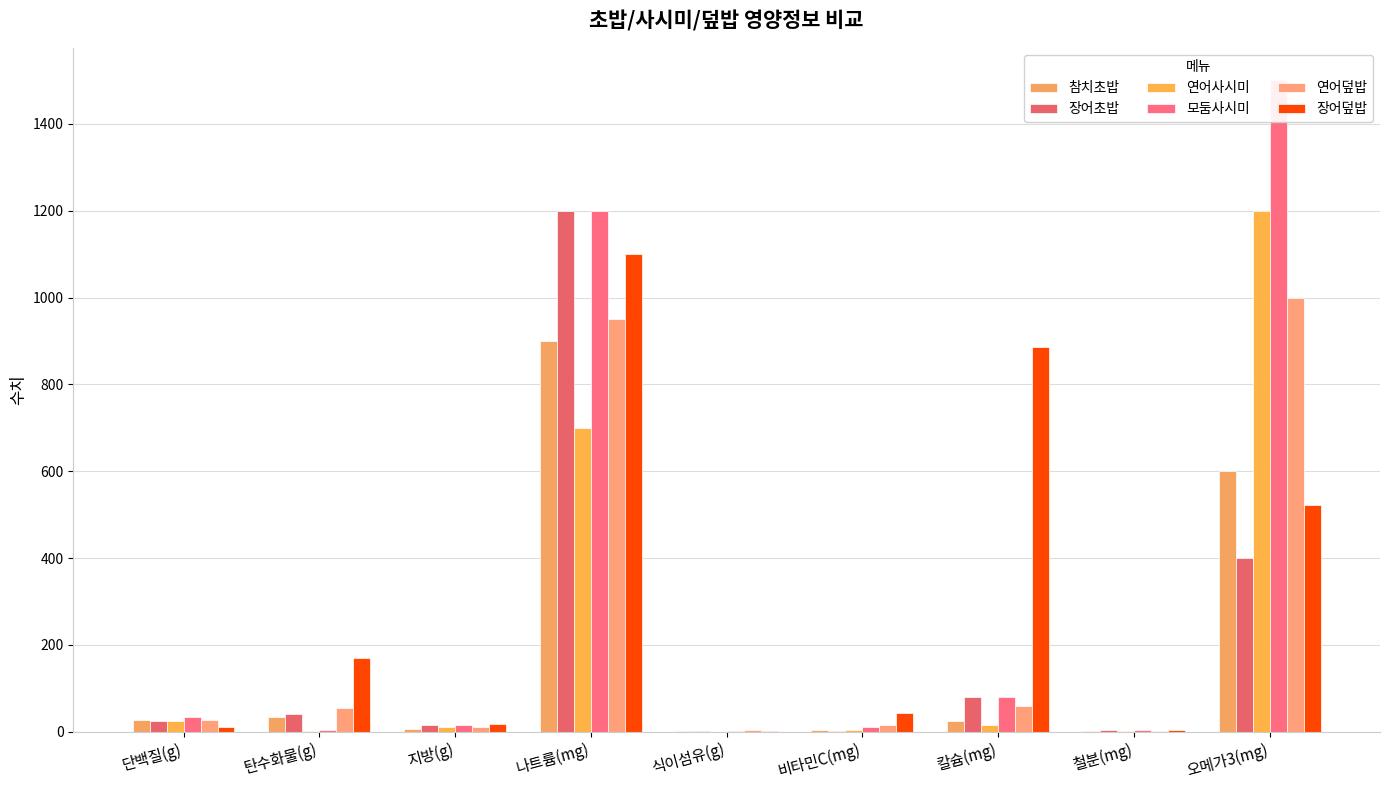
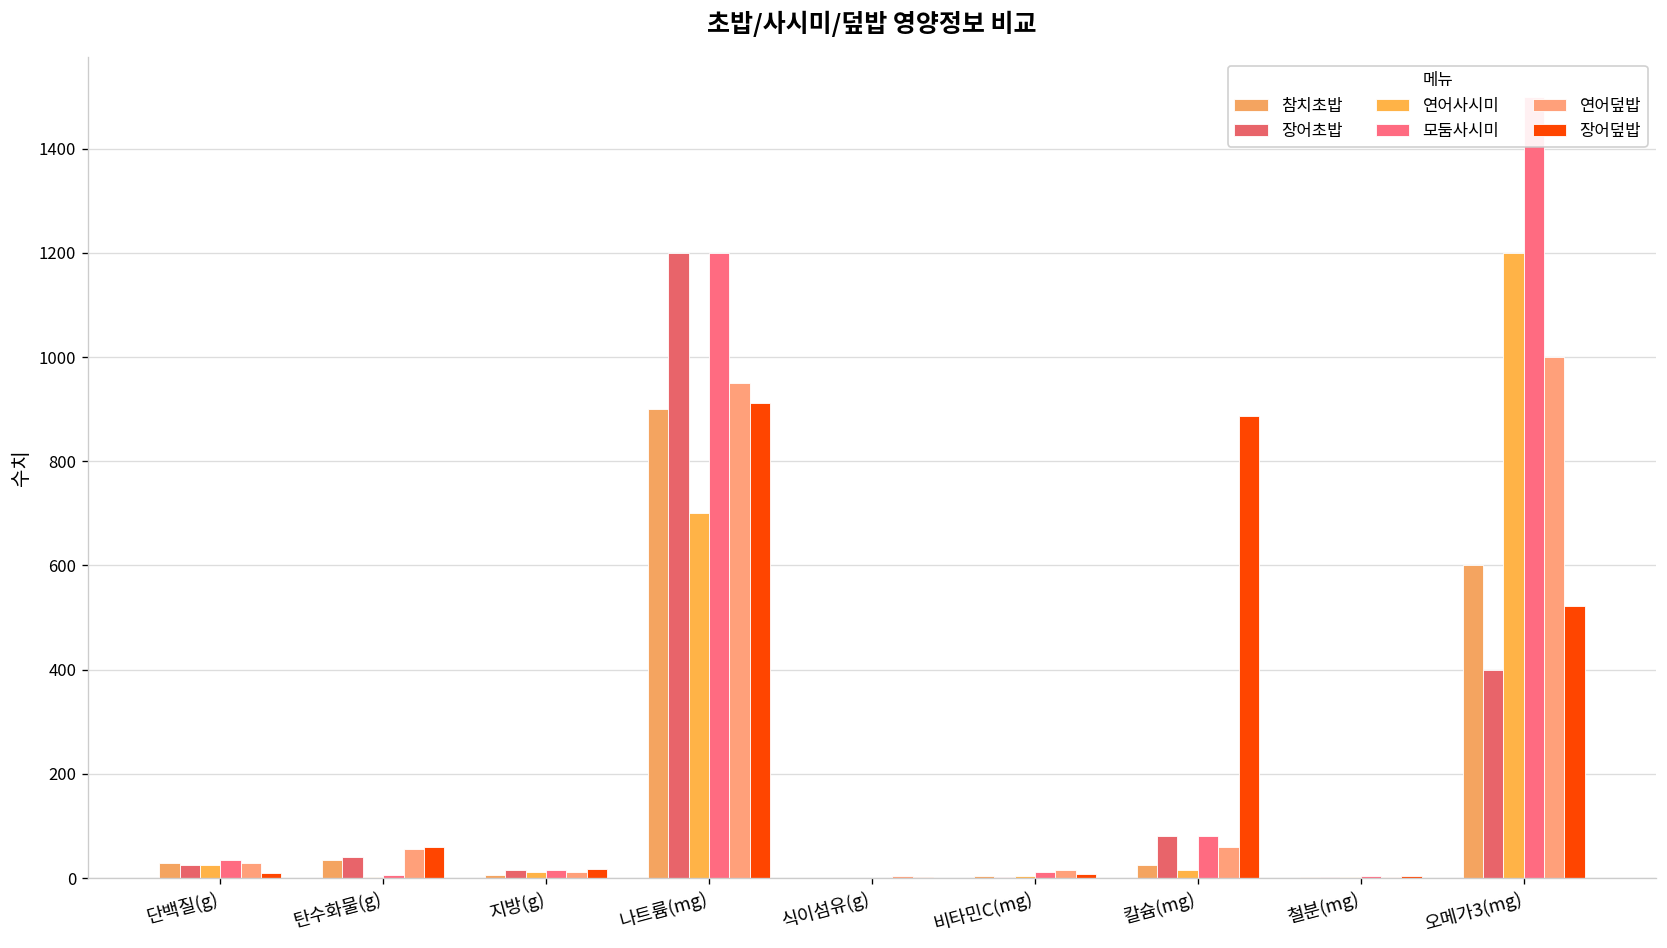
  {
    "장어덮밥": {
      "단백질(g)": 10,
-     "탄수화물(g)": 170,
+     "탄수화물(g)": 60,
      "지방(g)": 20,
-     "나트륨(mg)": 1100,
-     "비타민C(mg)": 40,
+     "나트륨(mg)": 910,
+     "비타민C(mg)": 10,
      "칼슘(mg)": 890,
      "오메가3(mg)": 520
    }
  }
